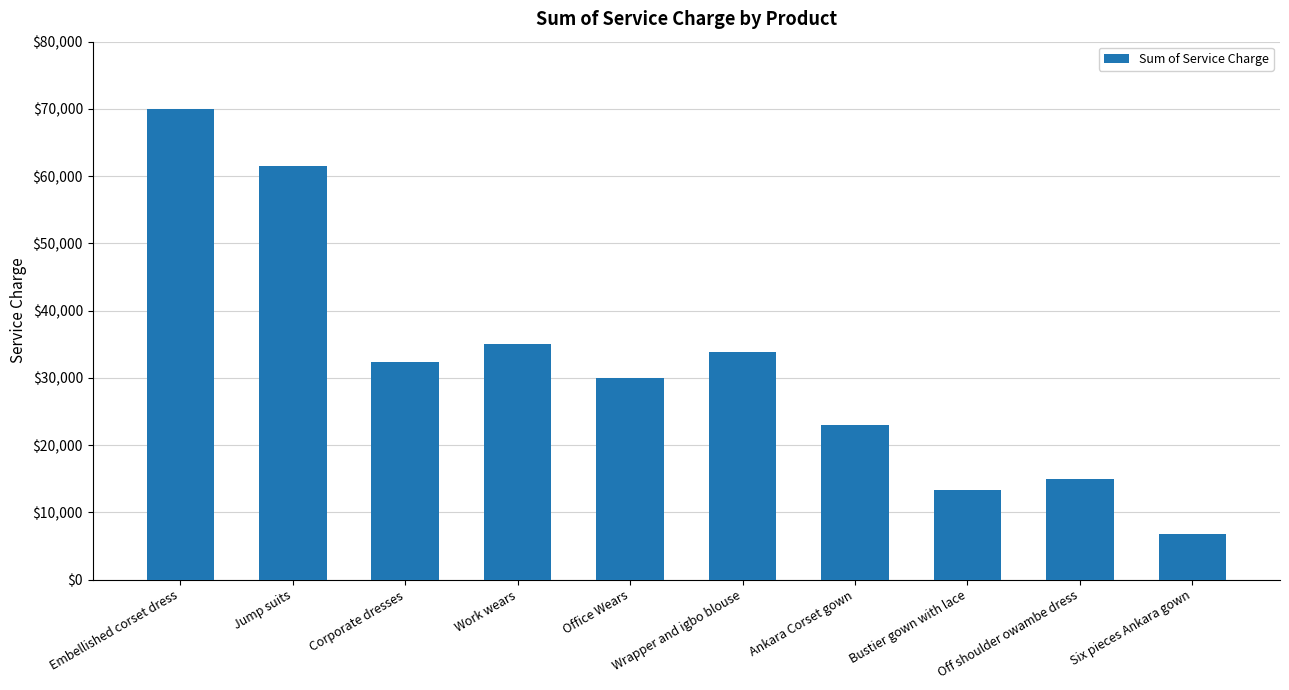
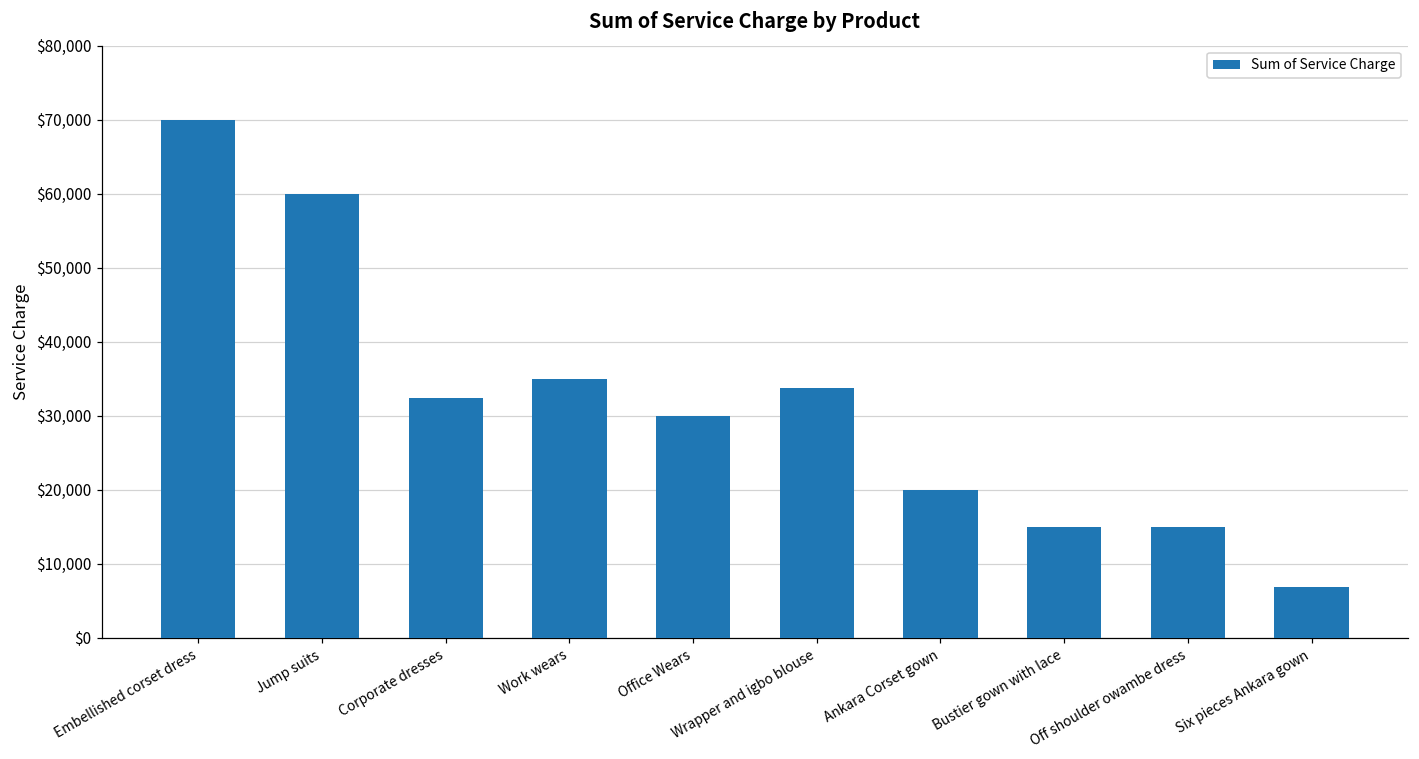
  {
    "Embellished corset dress": "$70,000",
-   "Jump suits": "$62,000",
+   "Jump suits": "$60,000",
    "Corporate dresses": "$32,000",
    "Work wears": "$35,000",
    "Office Wears": "$30,000",
    "Wrapper and igbo blouse": "$34,000",
-   "Ankara Corset gown": "$23,000",
-   "Bustier gown with lace": "$13,000",
+   "Ankara Corset gown": "$20,000",
+   "Bustier gown with lace": "$15,000",
    "Off shoulder owambe dress": "$15,000",
    "Six pieces Ankara gown": "$7,000"
  }
